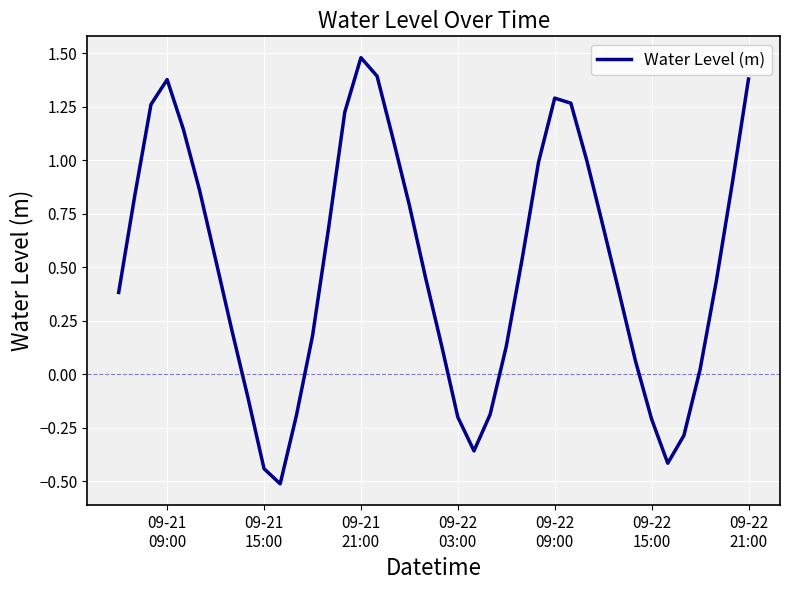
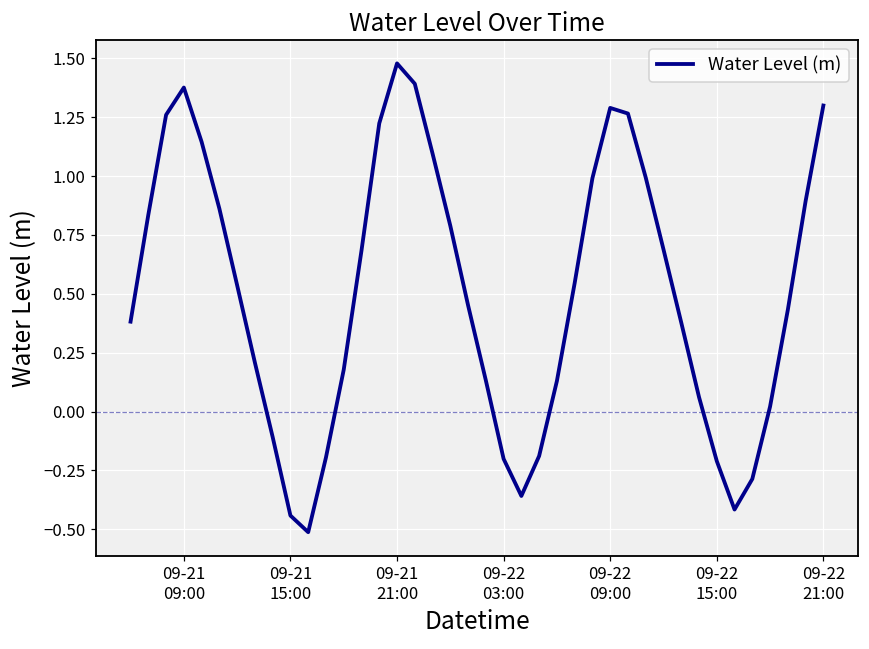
  {
    "09-21 09:00": 1.38,
    "09-21 15:00": -0.44,
    "09-21 21:00": 1.48,
    "09-22 03:00": -0.20,
    "09-22 09:00": 1.29,
    "09-22 15:00": -0.21,
-   "09-22 21:00": 1.38
+   "09-22 21:00": 1.30
  }
